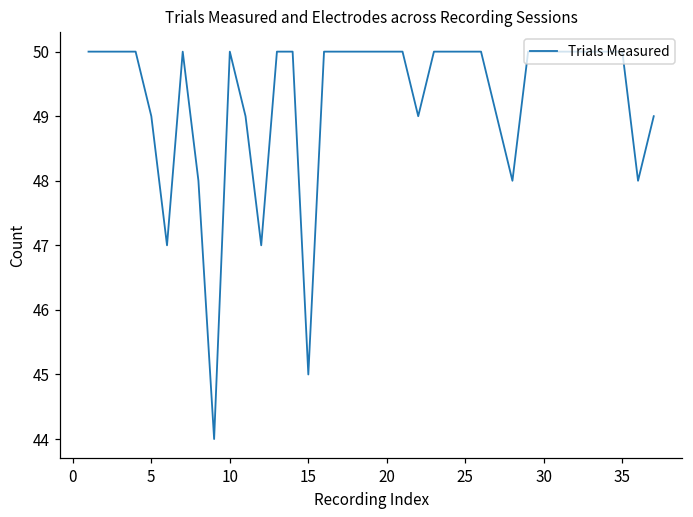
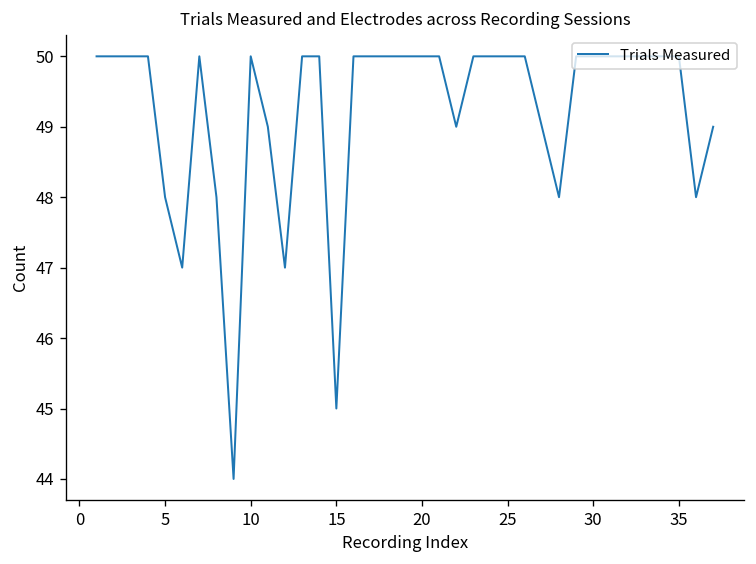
  {
-   "5": 49,
+   "5": 48,
    "10": 50,
    "15": 45,
    "20": 50,
    "25": 50
  }
